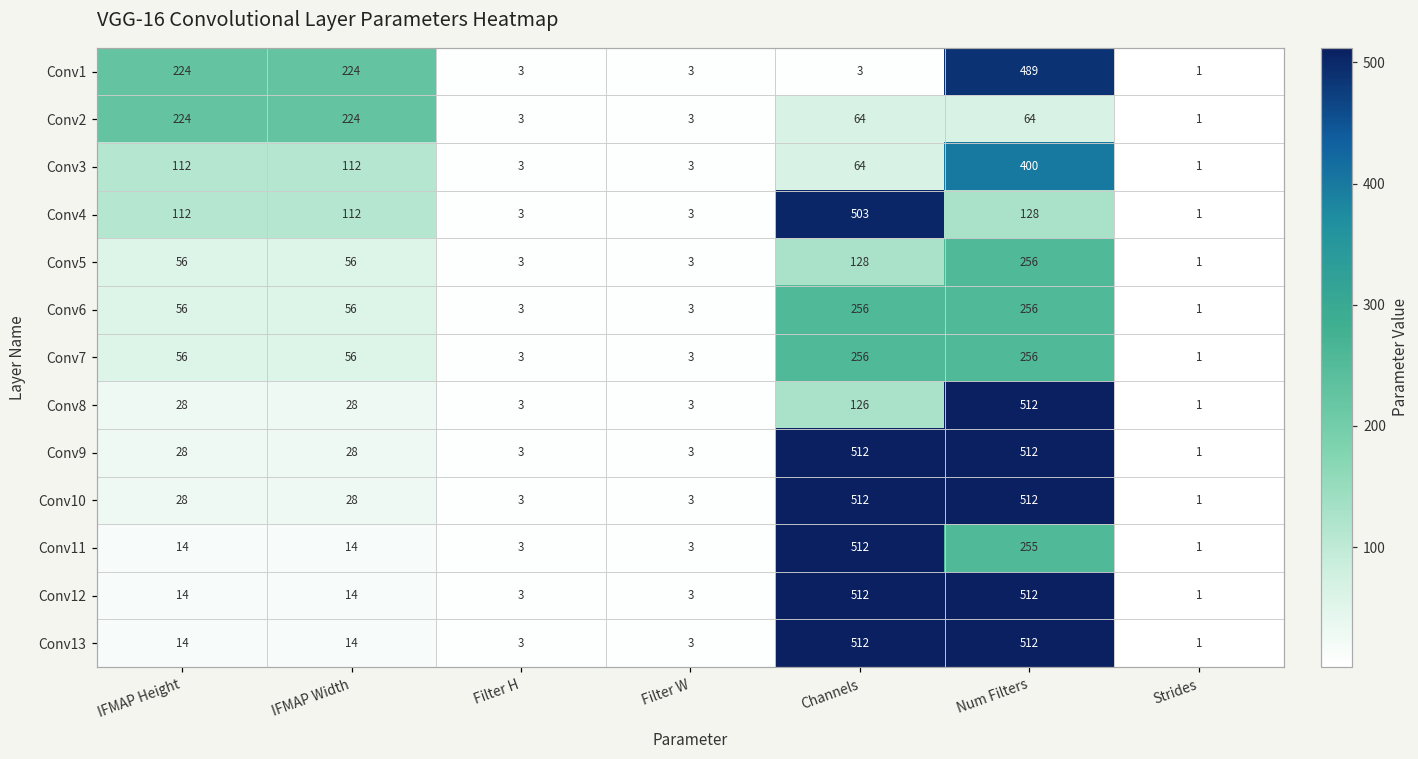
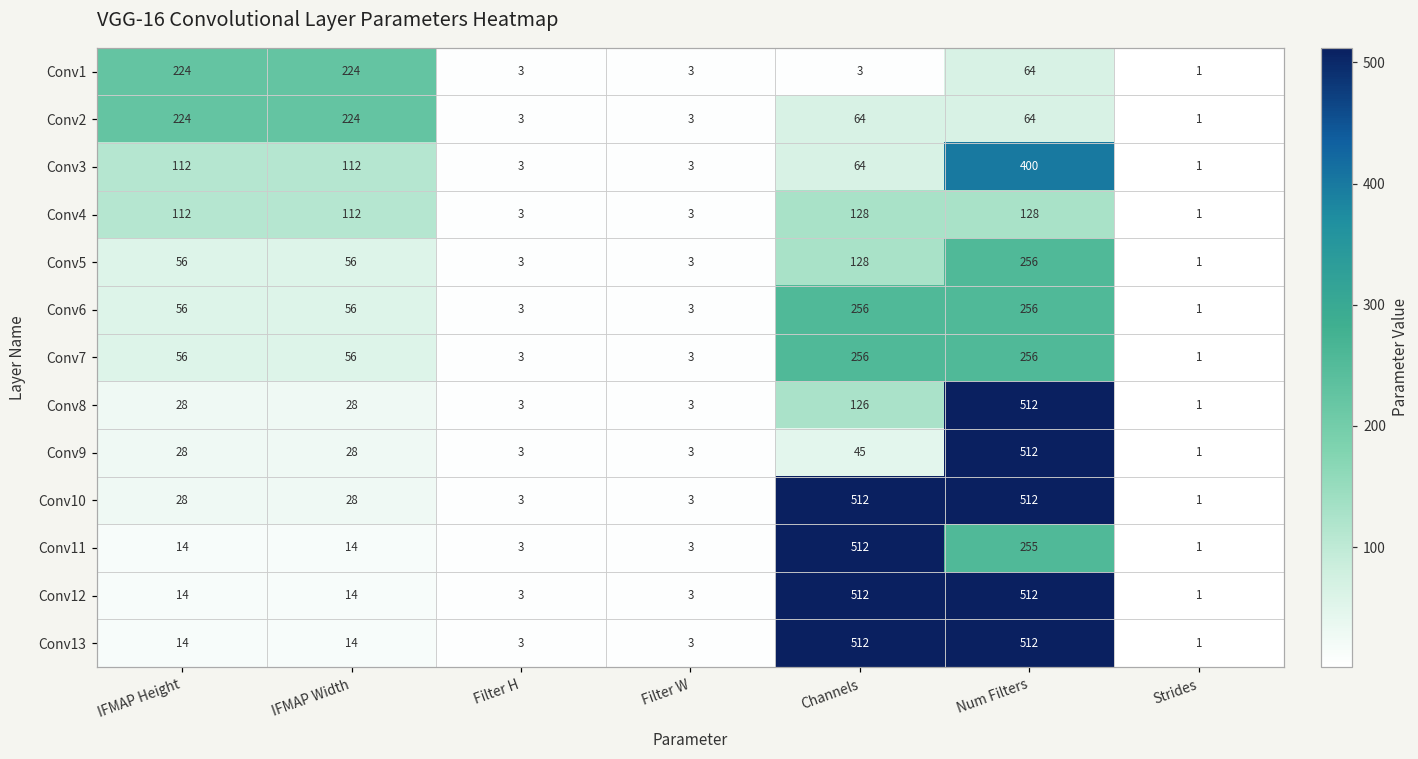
  {
    "Conv1": {
      "IFMAP Height": 224,
      "IFMAP Width": 224,
      "Filter H": 3,
      "Filter W": 3,
      "Channels": 3,
-     "Num Filters": 489,
+     "Num Filters": 64,
      "Strides": 1
    },
    "Conv2": {
      "IFMAP Height": 224,
      "IFMAP Width": 224,
      "Filter H": 3,
      "Filter W": 3,
      "Channels": 64,
      "Num Filters": 64,
      "Strides": 1
    },
    "Conv3": {
      "IFMAP Height": 112,
      "IFMAP Width": 112,
      "Filter H": 3,
      "Filter W": 3,
      "Channels": 64,
      "Num Filters": 400,
      "Strides": 1
    },
    "Conv4": {
      "IFMAP Height": 112,
      "IFMAP Width": 112,
      "Filter H": 3,
      "Filter W": 3,
-     "Channels": 503,
+     "Channels": 128,
      "Num Filters": 128,
      "Strides": 1
    },
    "Conv5": {
      "IFMAP Height": 56,
      "IFMAP Width": 56,
      "Filter H": 3,
      "Filter W": 3,
      "Channels": 128,
      "Num Filters": 256,
      "Strides": 1
    },
    "Conv6": {
      "IFMAP Height": 56,
      "IFMAP Width": 56,
      "Filter H": 3,
      "Filter W": 3,
      "Channels": 256,
      "Num Filters": 256,
      "Strides": 1
    },
    "Conv7": {
      "IFMAP Height": 56,
      "IFMAP Width": 56,
      "Filter H": 3,
      "Filter W": 3,
      "Channels": 256,
      "Num Filters": 256,
      "Strides": 1
    },
    "Conv8": {
      "IFMAP Height": 28,
      "IFMAP Width": 28,
      "Filter H": 3,
      "Filter W": 3,
      "Channels": 126,
      "Num Filters": 512,
      "Strides": 1
    },
    "Conv9": {
      "IFMAP Height": 28,
      "IFMAP Width": 28,
      "Filter H": 3,
      "Filter W": 3,
-     "Channels": 512,
+     "Channels": 45,
      "Num Filters": 512,
      "Strides": 1
    },
    "Conv10": {
      "IFMAP Height": 28,
      "IFMAP Width": 28,
      "Filter H": 3,
      "Filter W": 3,
      "Channels": 512,
      "Num Filters": 512,
      "Strides": 1
    },
    "Conv11": {
      "IFMAP Height": 14,
      "IFMAP Width": 14,
      "Filter H": 3,
      "Filter W": 3,
      "Channels": 512,
      "Num Filters": 255,
      "Strides": 1
    },
    "Conv12": {
      "IFMAP Height": 14,
      "IFMAP Width": 14,
      "Filter H": 3,
      "Filter W": 3,
      "Channels": 512,
      "Num Filters": 512,
      "Strides": 1
    },
    "Conv13": {
      "IFMAP Height": 14,
      "IFMAP Width": 14,
      "Filter H": 3,
      "Filter W": 3,
      "Channels": 512,
      "Num Filters": 512,
      "Strides": 1
    }
  }
